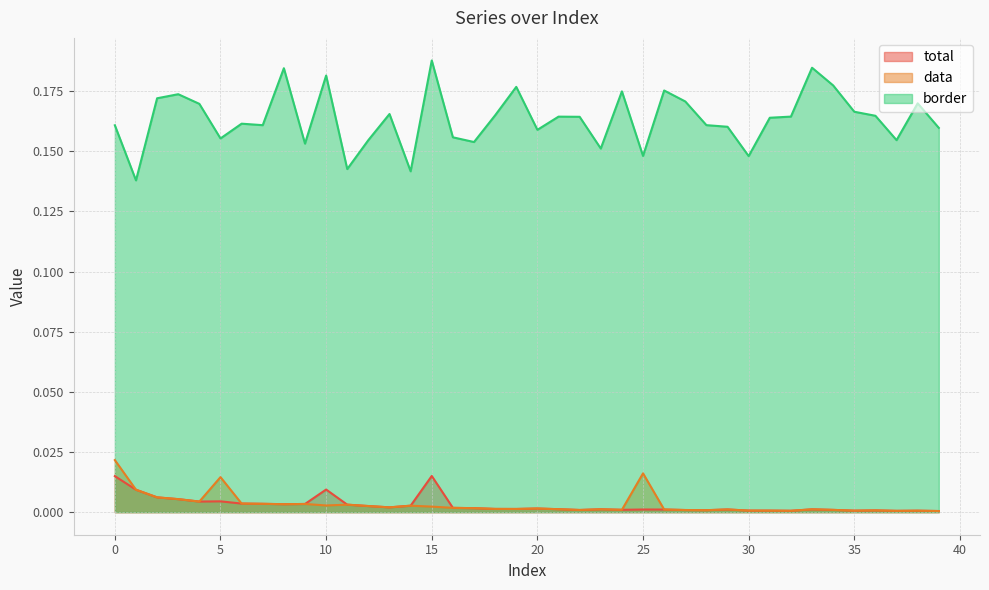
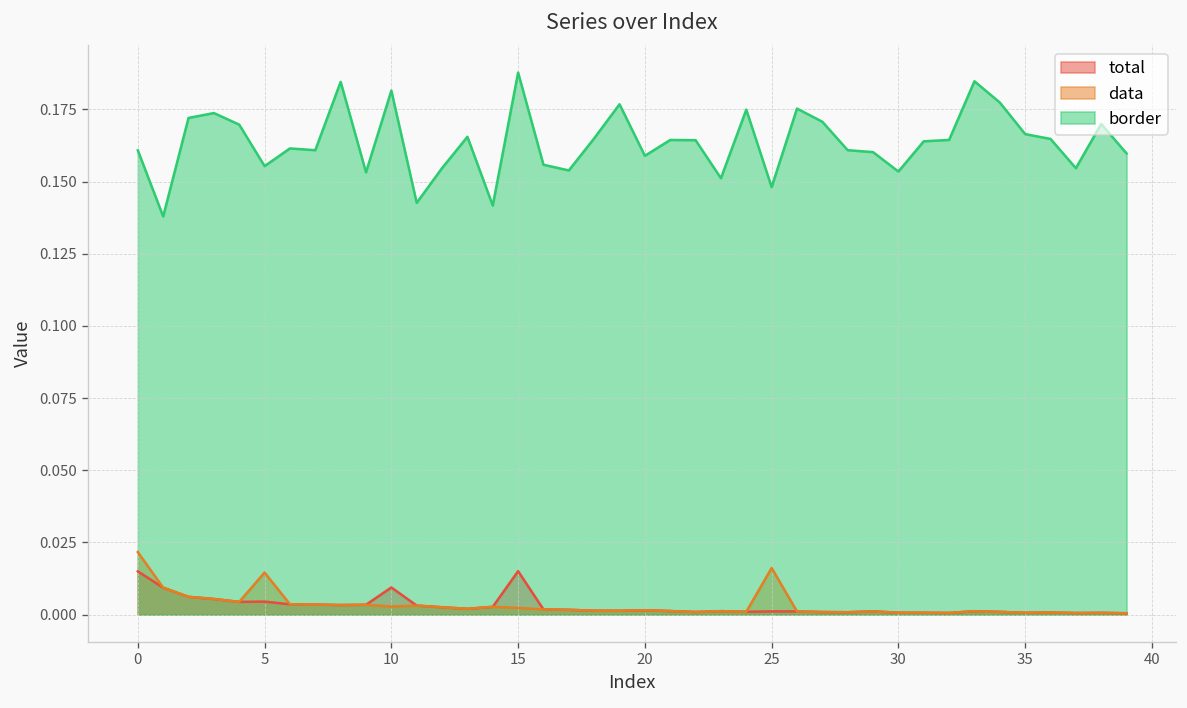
  {
    "border": {
      "0": 0.161,
      "5": 0.155,
      "10": 0.181,
      "15": 0.188,
      "20": 0.159,
      "25": 0.148,
-     "30": 0.148,
+     "30": 0.153,
      "35": 0.166
    }
  }
